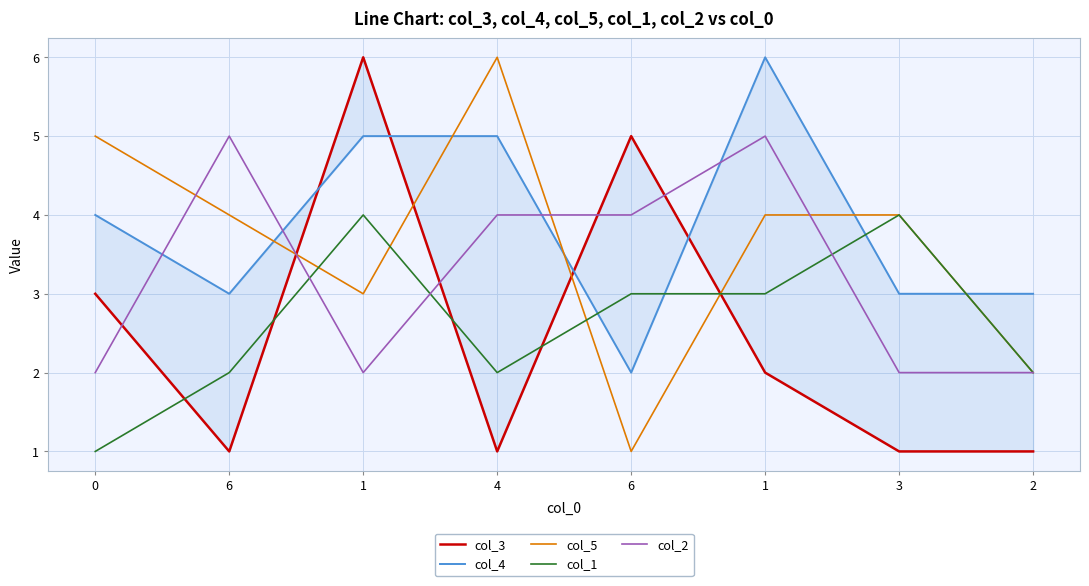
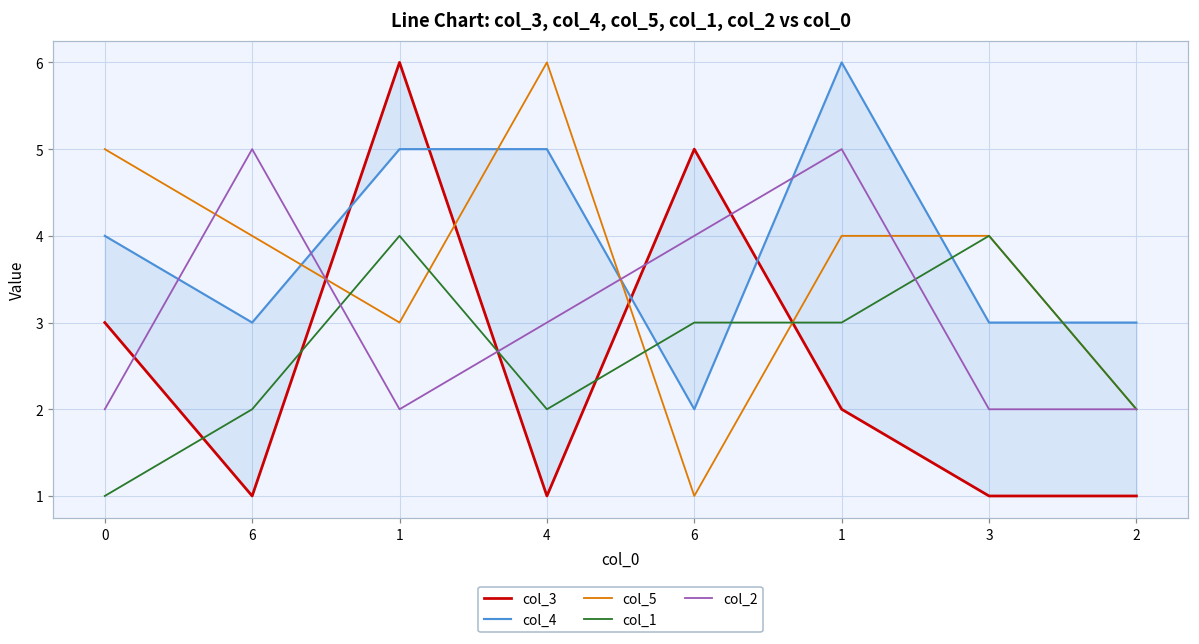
  {
    "col_3": {
      "0": 3,
      "4": 1,
      "3": 1,
      "2": 1
    },
    "col_5": {
      "0": 5,
      "4": 6
    },
    "col_1": {
      "0": 1,
      "4": 2
    },
    "col_2": {
      "0": 2,
-     "4": 4,
+     "4": 3,
      "3": 2
    }
  }
